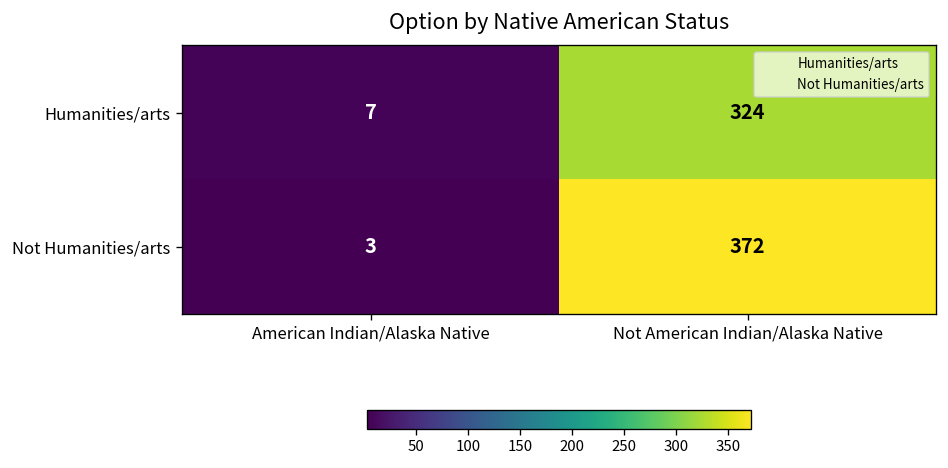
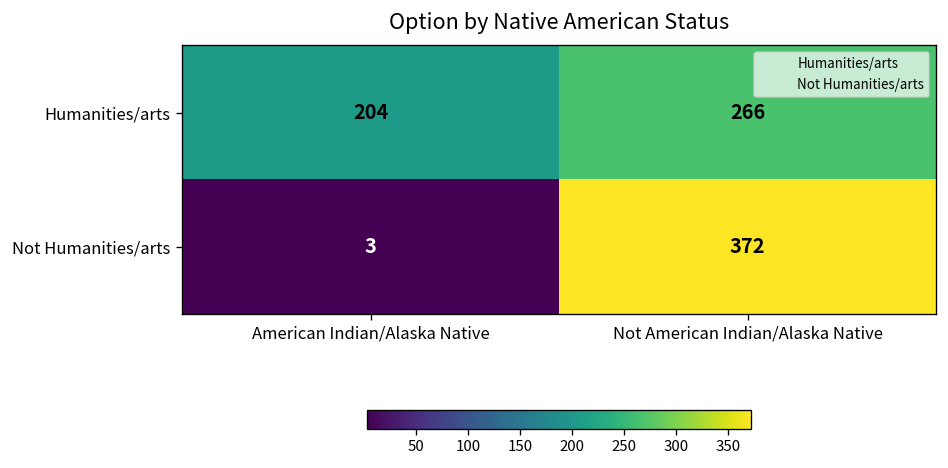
  {
    "Humanities/arts": {
-     "American Indian/Alaska Native": 7,
-     "Not American Indian/Alaska Native": 324
+     "American Indian/Alaska Native": 204,
+     "Not American Indian/Alaska Native": 266
    },
    "Not Humanities/arts": {
      "American Indian/Alaska Native": 3,
      "Not American Indian/Alaska Native": 372
    }
  }
